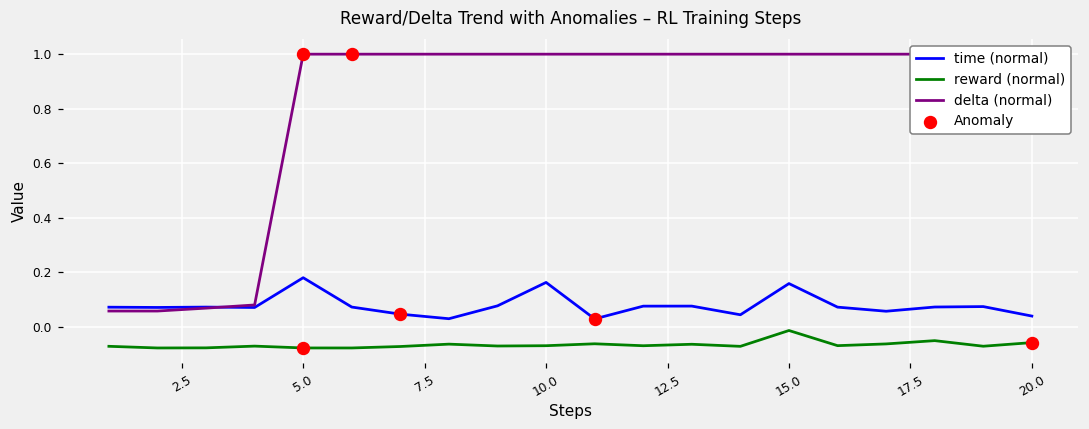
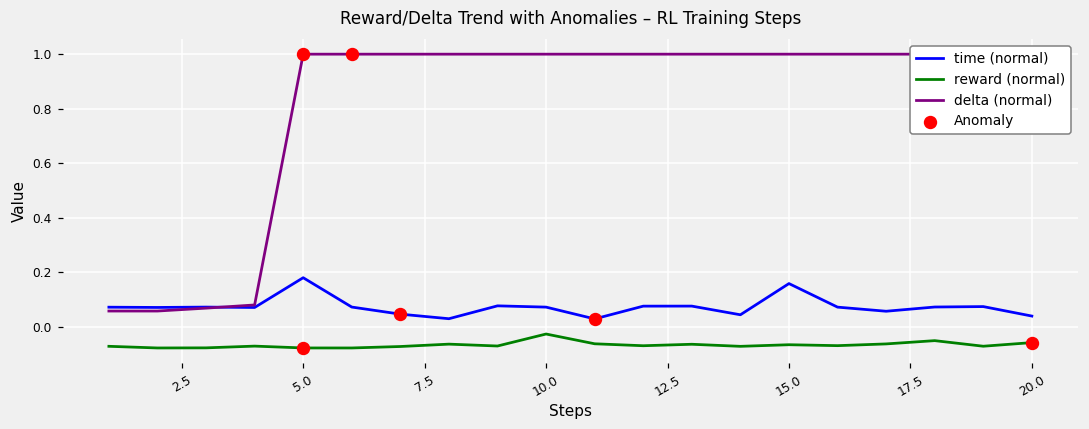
  {
    "time (normal)": {
      "5.0": 0.18,
-     "10.0": 0.16,
+     "10.0": 0.07,
      "15.0": 0.16,
      "20.0": 0.04
    },
    "reward (normal)": {
-     "10.0": -0.07,
-     "15.0": -0.01
+     "10.0": -0.03,
+     "15.0": -0.07
    },
    "delta (normal)": {
      "10.0": 1.00,
      "15.0": 1.00
    }
  }
